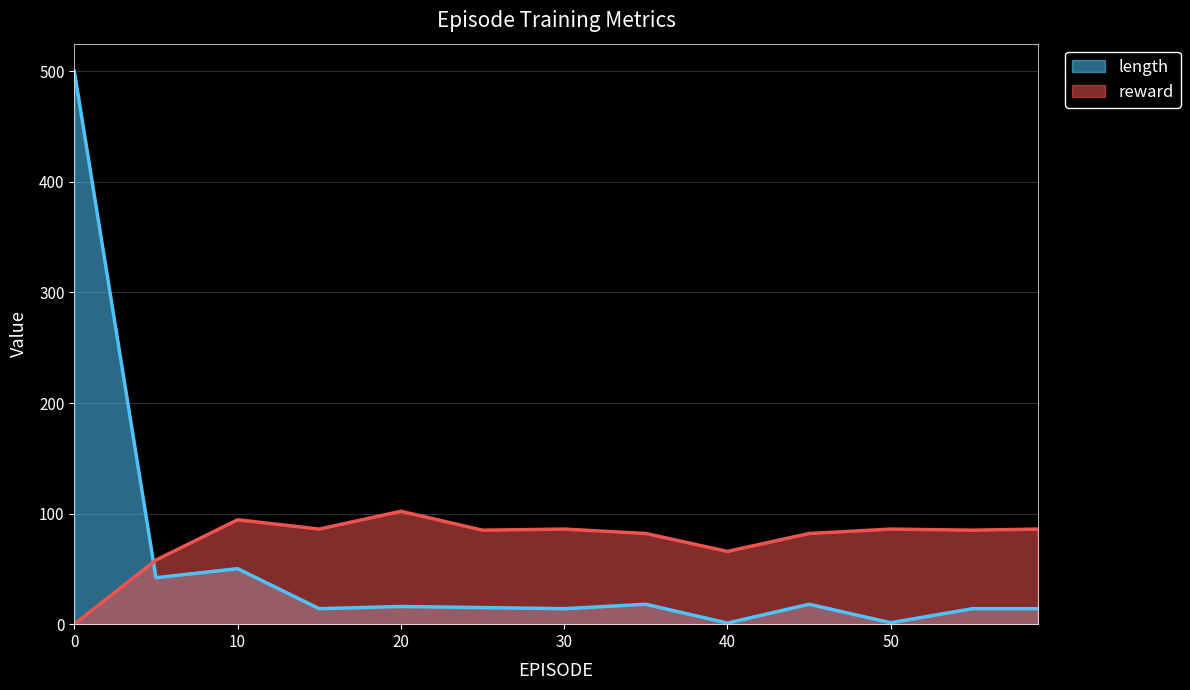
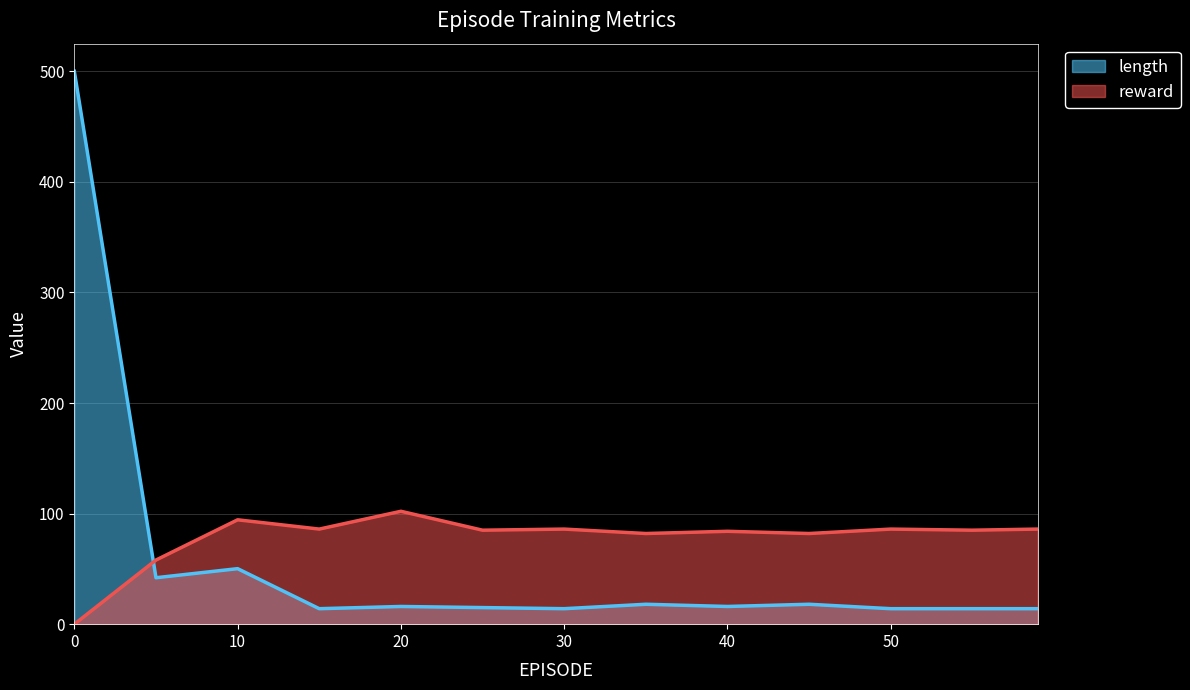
  {
    "length": {
      "0": 500,
      "10": 50,
      "20": 16,
      "30": 14,
-     "40": 1,
-     "50": 1
+     "40": 16,
+     "50": 14
    },
    "reward": {
      "0": 0,
      "10": 94,
      "20": 102,
      "30": 86,
-     "40": 66,
+     "40": 84,
      "50": 86
    }
  }
